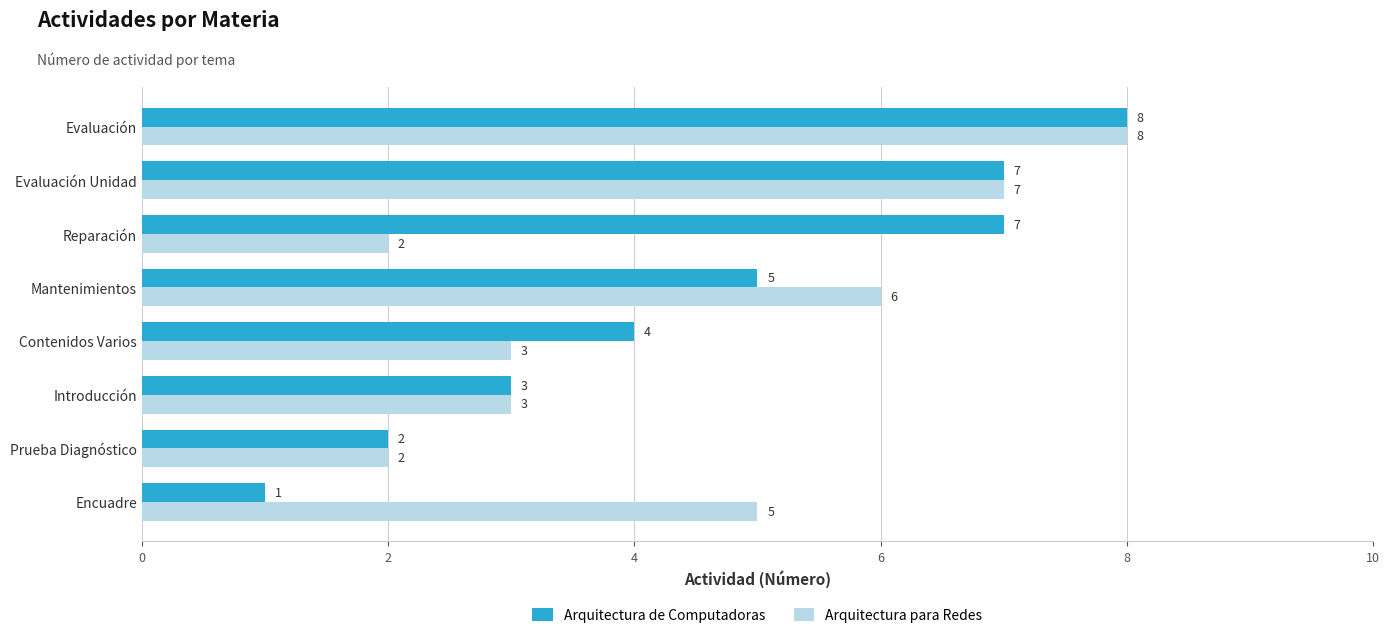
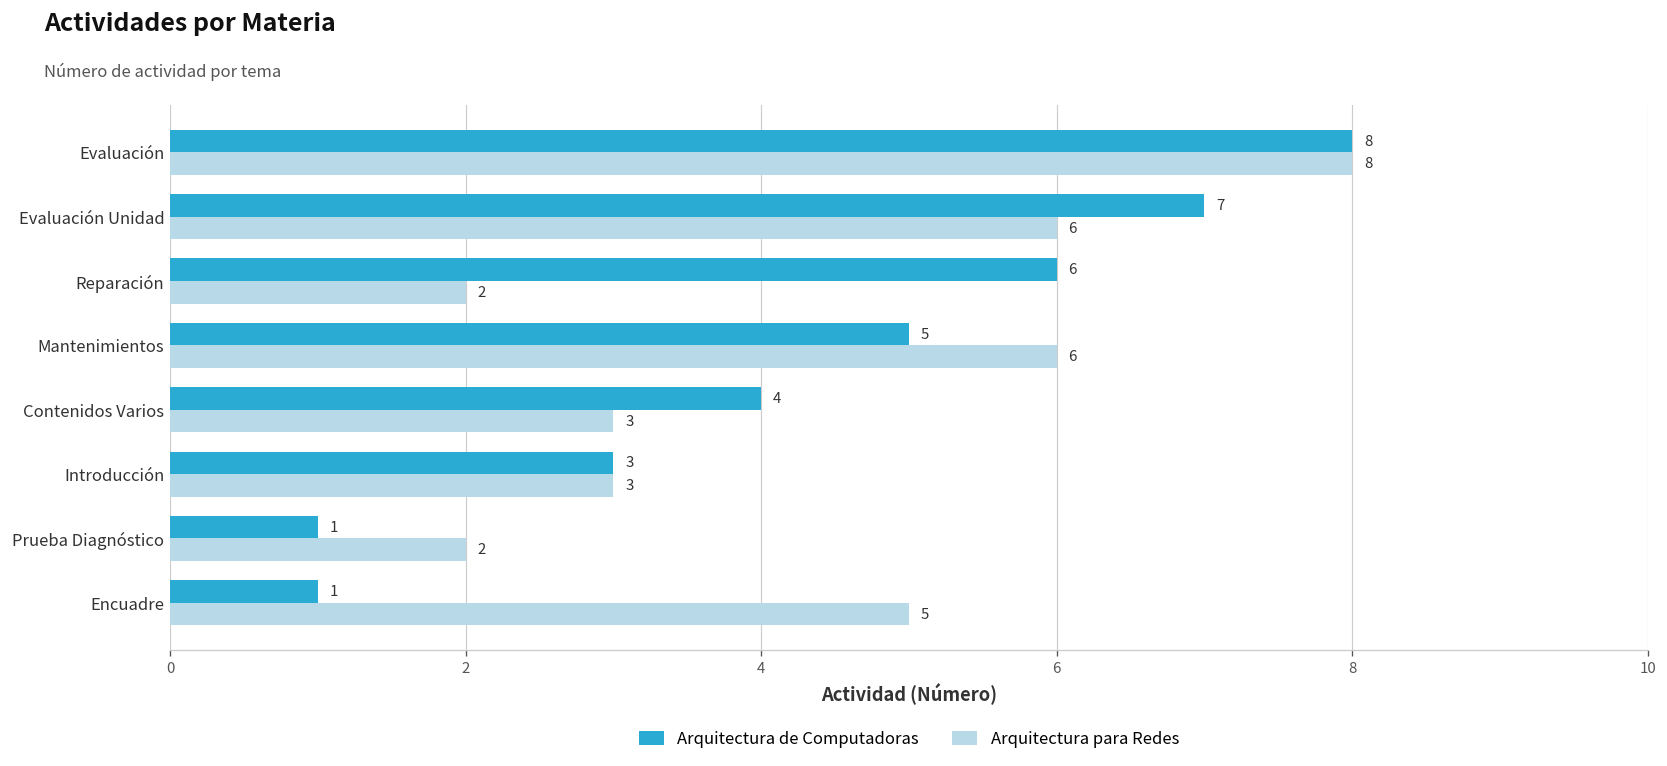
  {
    "Arquitectura de Computadoras": {
      "Evaluación": 8,
      "Evaluación Unidad": 7,
-     "Reparación": 7,
+     "Reparación": 6,
      "Mantenimientos": 5,
      "Contenidos Varios": 4,
      "Introducción": 3,
-     "Prueba Diagnóstico": 2,
+     "Prueba Diagnóstico": 1,
      "Encuadre": 1
    },
    "Arquitectura para Redes": {
      "Evaluación": 8,
-     "Evaluación Unidad": 7,
+     "Evaluación Unidad": 6,
      "Reparación": 2,
      "Mantenimientos": 6,
      "Contenidos Varios": 3,
      "Introducción": 3,
      "Prueba Diagnóstico": 2,
      "Encuadre": 5
    }
  }
